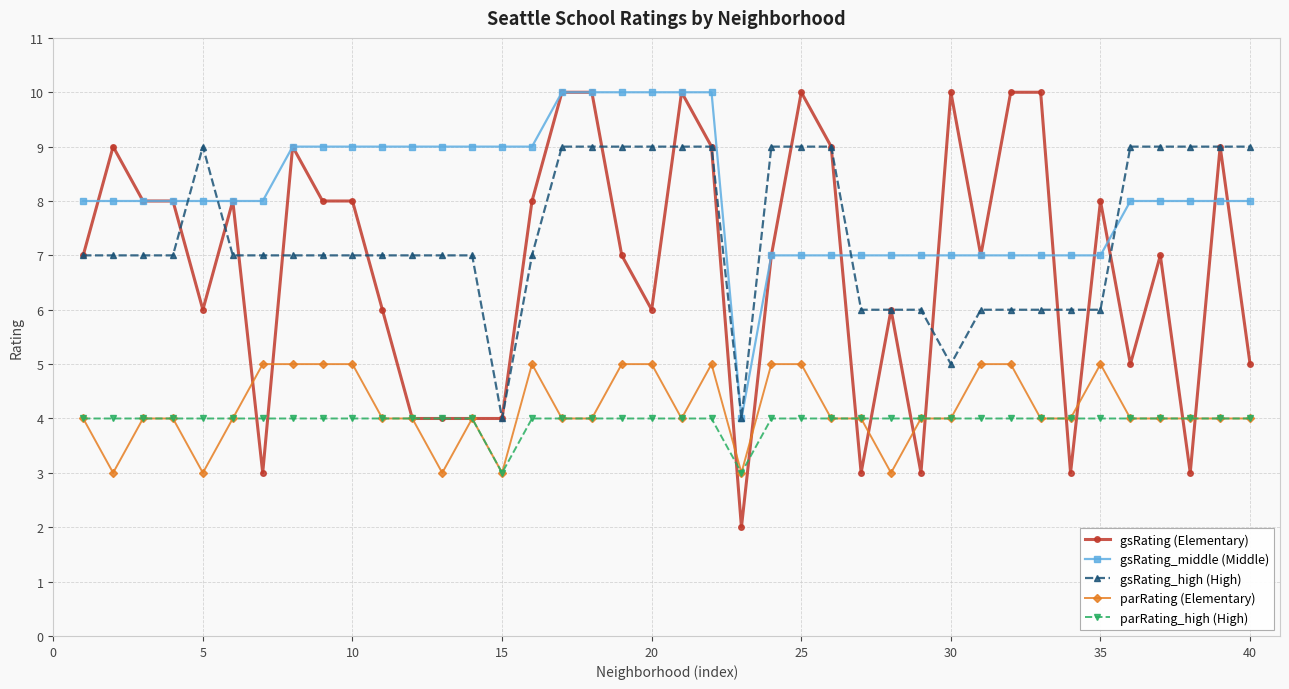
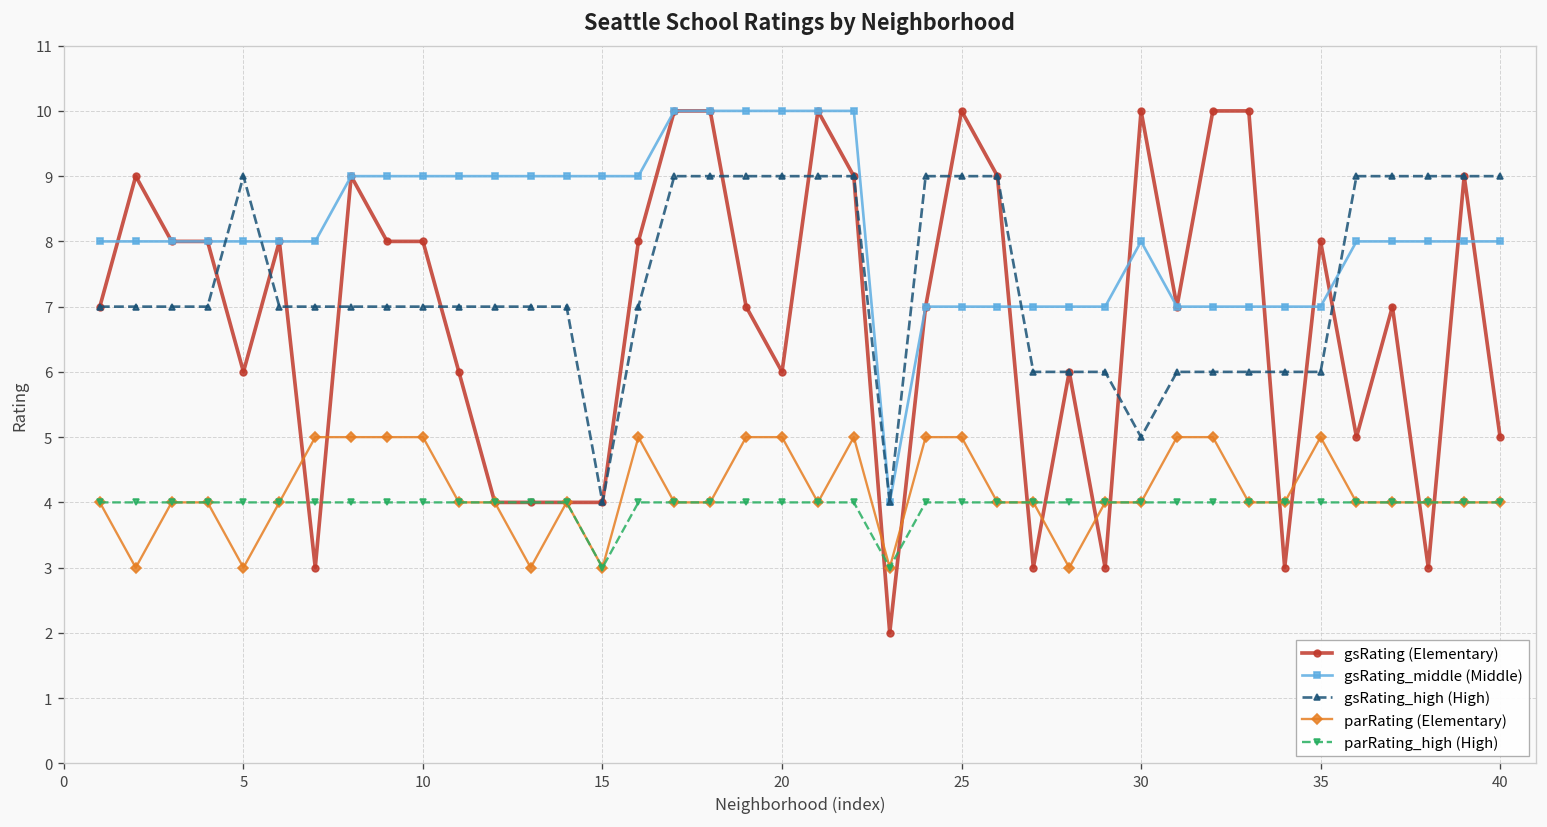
  {
    "gsRating (Elementary)": {
      "5": 6,
      "10": 8,
      "20": 6,
      "25": 10,
      "30": 10,
      "35": 8,
      "40": 5
    },
    "gsRating_middle (Middle)": {
      "5": 8,
      "10": 9,
      "15": 9,
      "20": 10,
      "25": 7,
-     "30": 7,
+     "30": 8,
      "35": 7,
      "40": 8
    },
    "gsRating_high (High)": {
      "5": 9,
      "10": 7,
      "20": 9,
      "25": 9,
      "30": 5,
      "35": 6,
      "40": 9
    },
    "parRating (Elementary)": {
      "5": 3,
      "10": 5,
      "20": 5,
      "25": 5,
      "35": 5
    },
    "parRating_high (High)": {
      "5": 4,
      "10": 4,
      "20": 4,
      "25": 4,
      "35": 4
    }
  }
